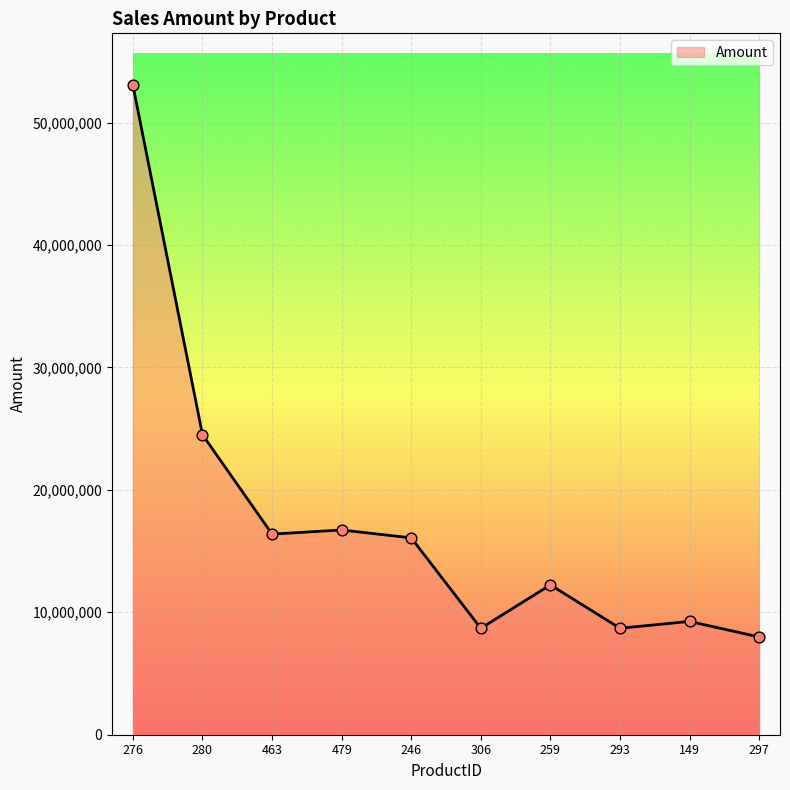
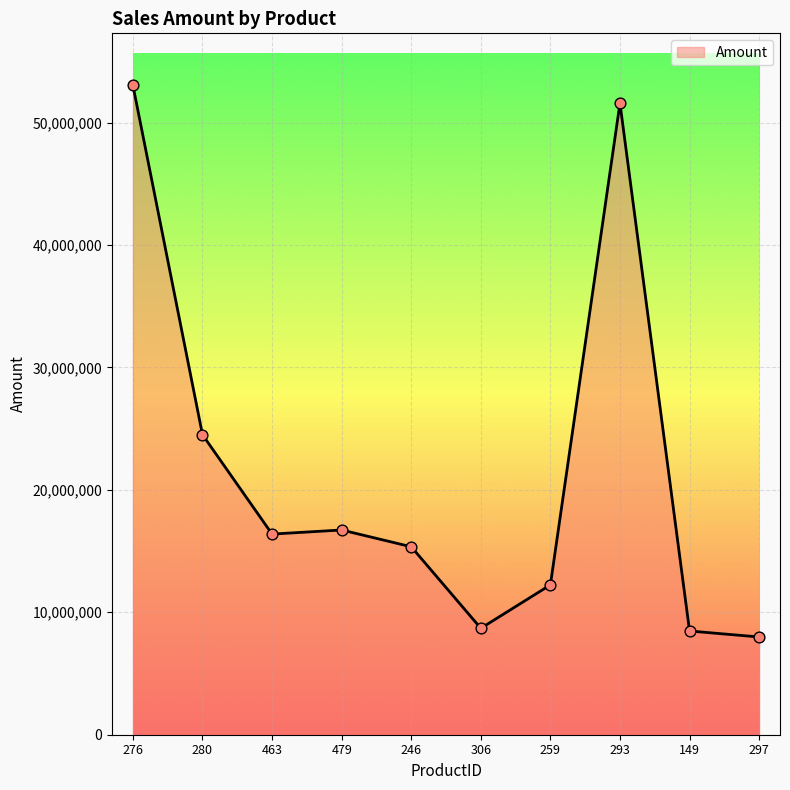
  {
    "276": "53,000,000",
    "280": "24,500,000",
    "463": "16,400,000",
    "479": "16,700,000",
-   "246": "16,100,000",
+   "246": "15,400,000",
    "306": "8,700,000",
    "259": "12,200,000",
-   "293": "8,700,000",
-   "149": "9,300,000",
+   "293": "51,600,000",
+   "149": "8,500,000",
    "297": "8,000,000"
  }
